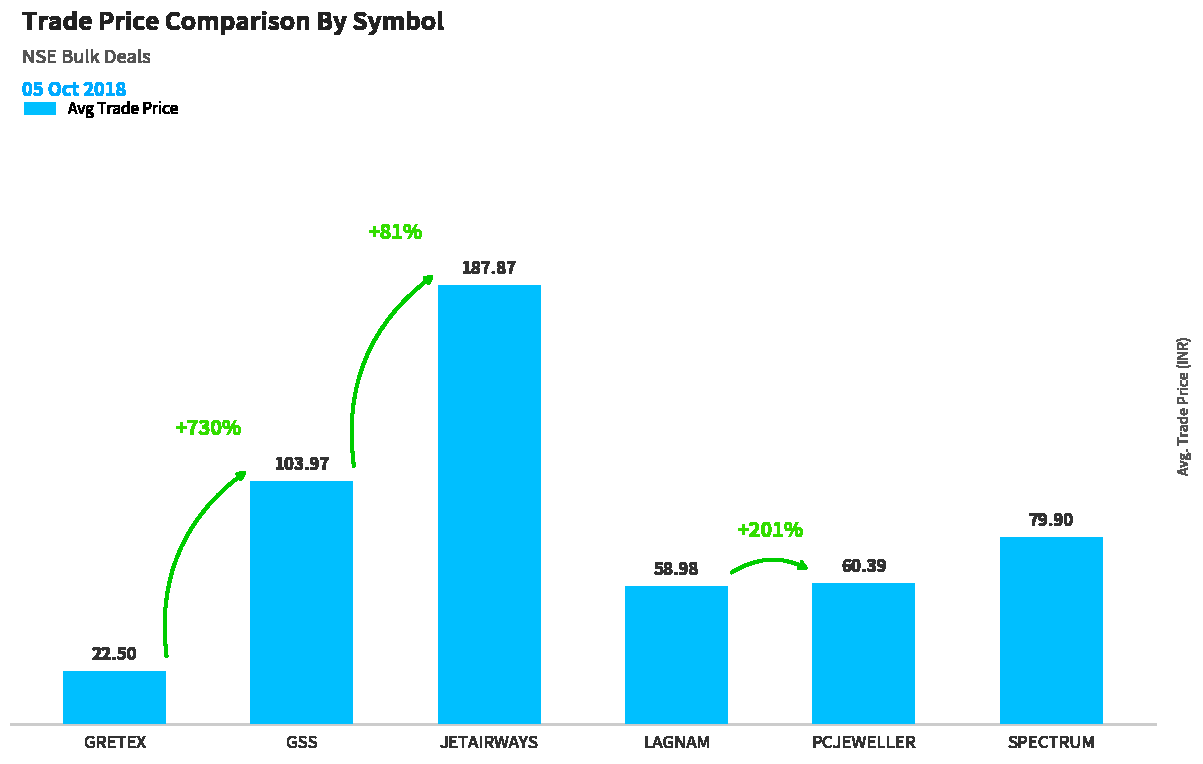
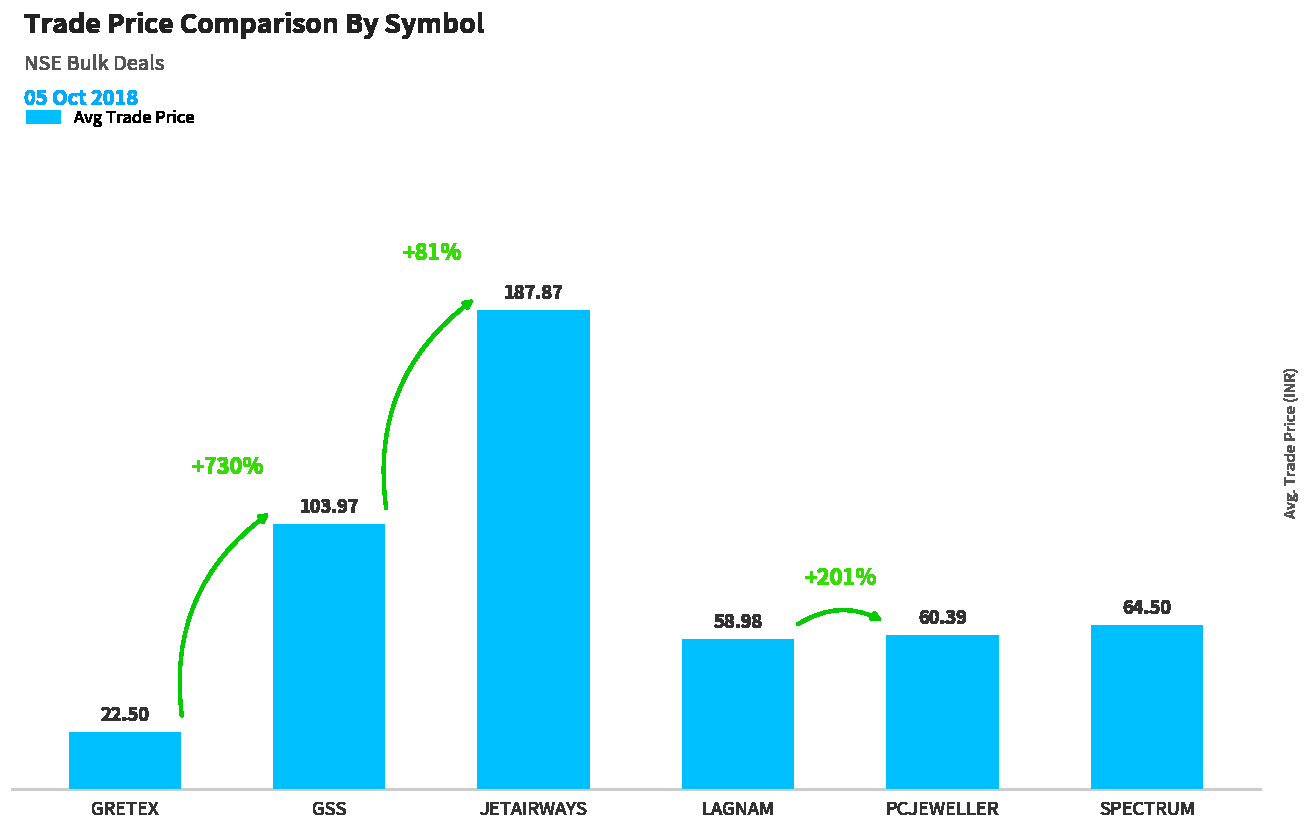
  {
    "GRETEX": 22.50,
    "GSS": 103.97,
    "JETAIRWAYS": 187.87,
    "LAGNAM": 58.98,
    "PCJEWELLER": 60.39,
-   "SPECTRUM": 79.90
+   "SPECTRUM": 64.50
  }
